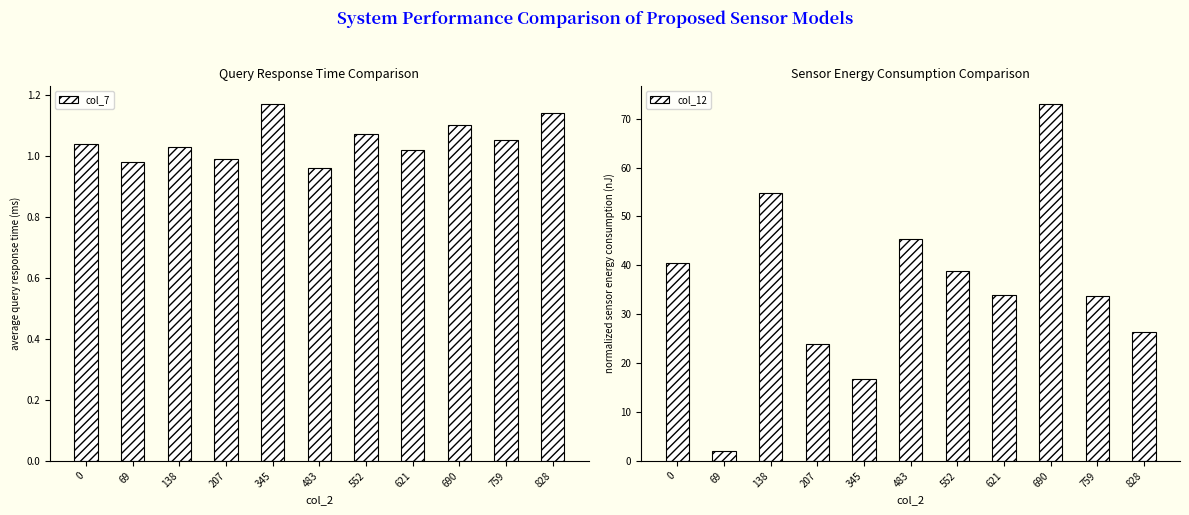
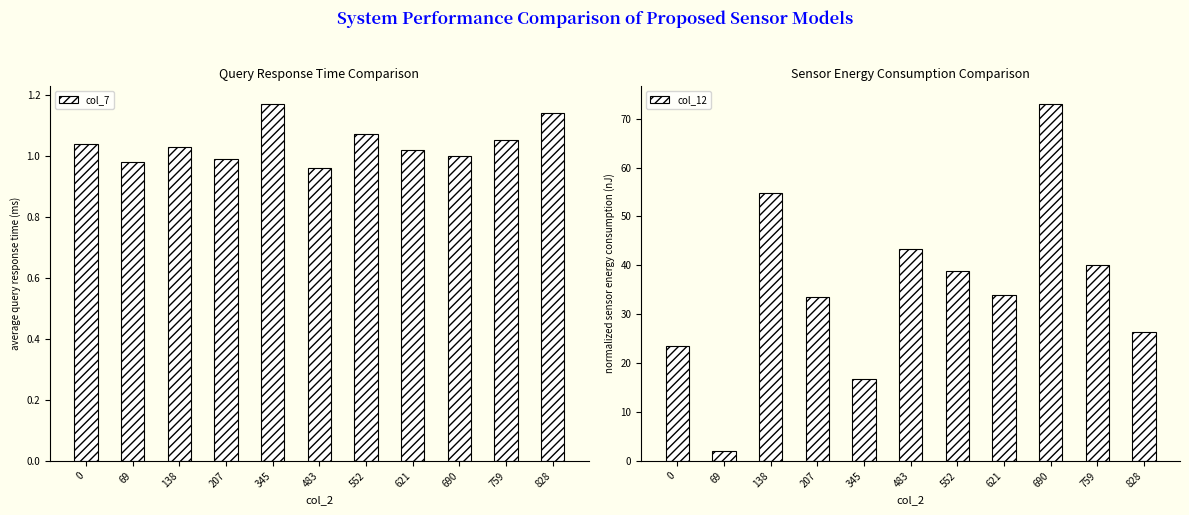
  {
    "Query Response Time Comparison": {
      "0": 1.04,
      "69": 0.98,
      "138": 1.03,
      "207": 0.99,
      "345": 1.17,
      "483": 0.96,
      "552": 1.07,
      "621": 1.02,
-     "690": 1.1,
+     "690": 1.0,
      "759": 1.05,
      "828": 1.14
    },
    "Sensor Energy Consumption Comparison": {
-     "0": 41,
+     "0": 24,
      "69": 2,
      "138": 55,
-     "207": 24,
+     "207": 34,
      "345": 17,
-     "483": 45,
+     "483": 43,
      "552": 39,
      "621": 34,
      "690": 73,
-     "759": 34,
+     "759": 40,
      "828": 26
    }
  }
